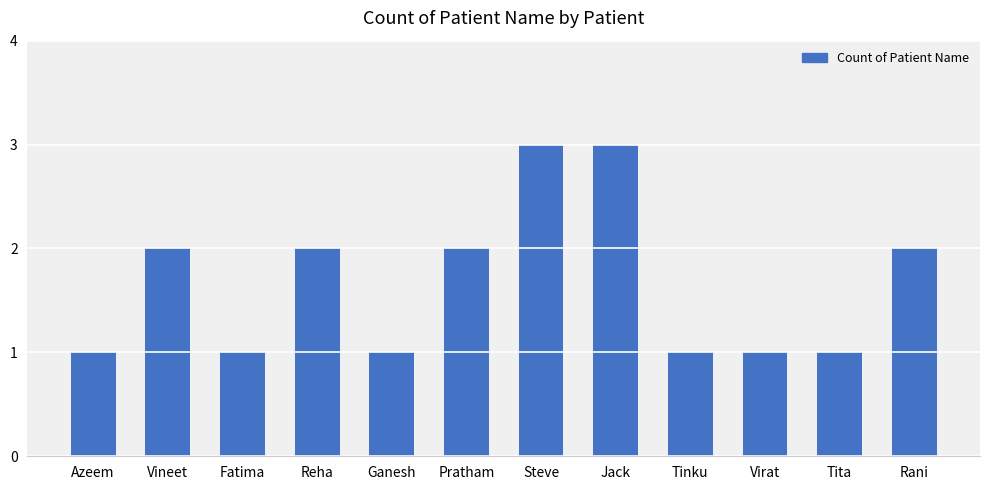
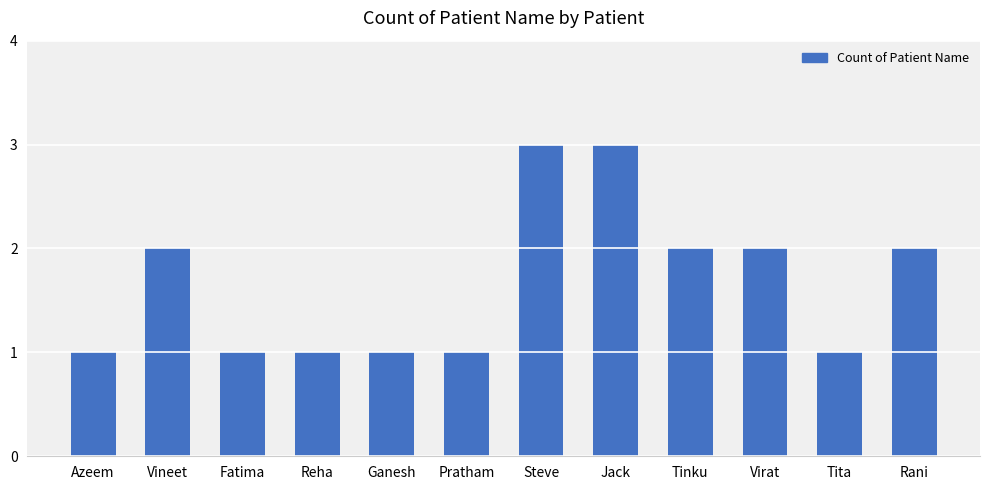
  {
    "Azeem": 1,
    "Vineet": 2,
    "Fatima": 1,
-   "Reha": 2,
+   "Reha": 1,
    "Ganesh": 1,
-   "Pratham": 2,
+   "Pratham": 1,
    "Steve": 3,
    "Jack": 3,
-   "Tinku": 1,
-   "Virat": 1,
+   "Tinku": 2,
+   "Virat": 2,
    "Tita": 1,
    "Rani": 2
  }
